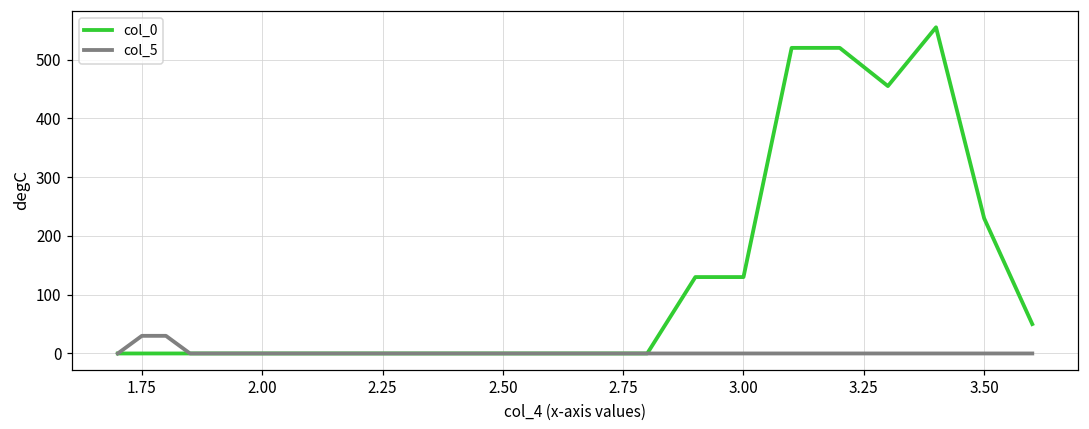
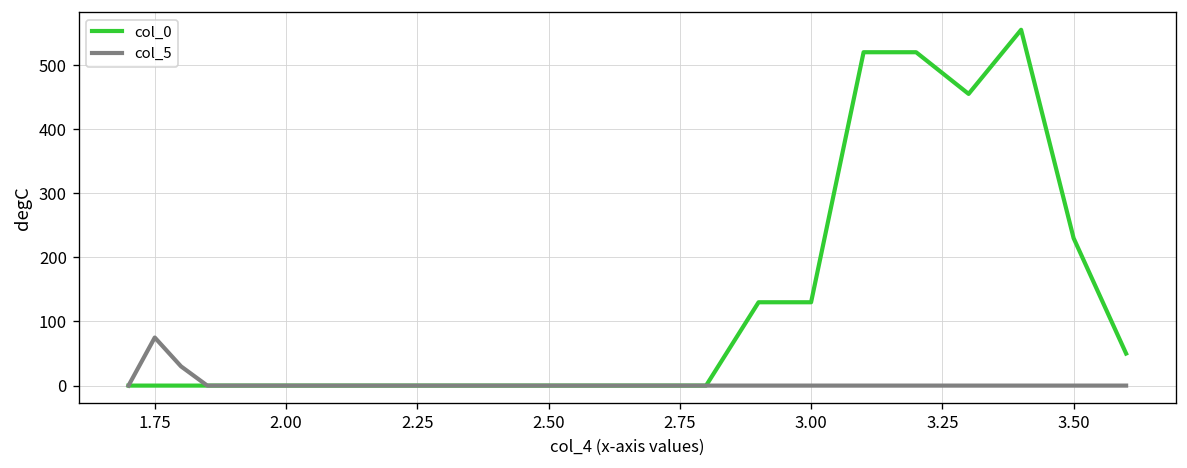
  {
    "col_0": {
      "1.75": 0,
      "3.00": 130,
      "3.50": 230
    },
    "col_5": {
-     "1.75": 30,
+     "1.75": 80,
      "3.00": 0,
      "3.50": 0
    }
  }
